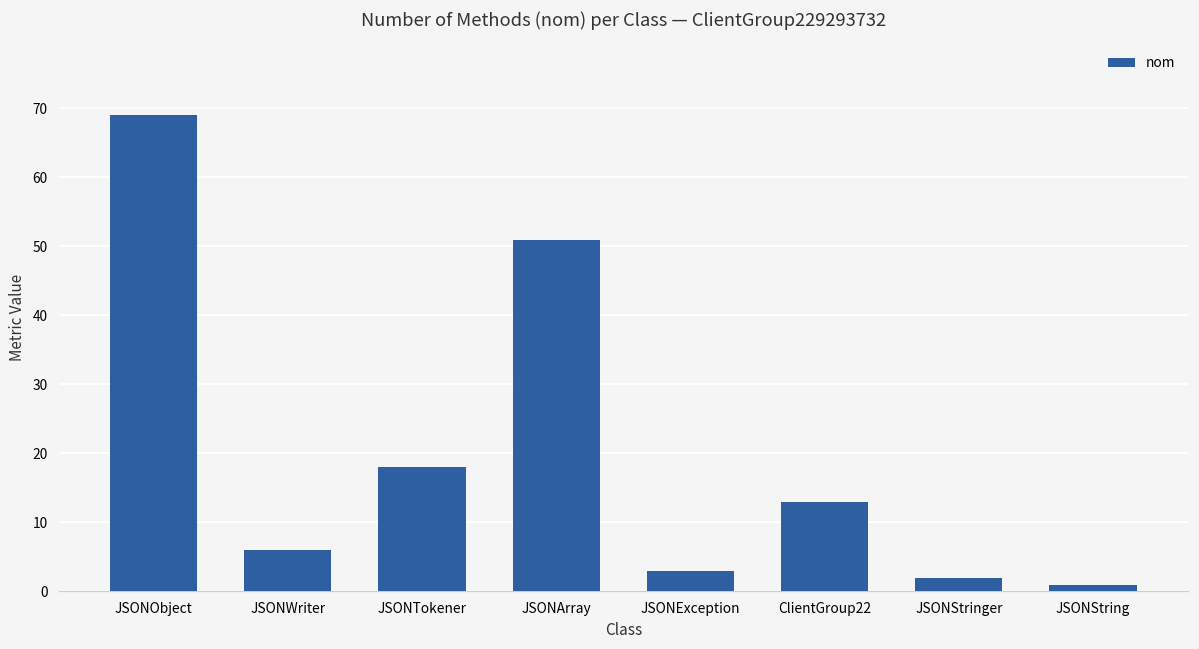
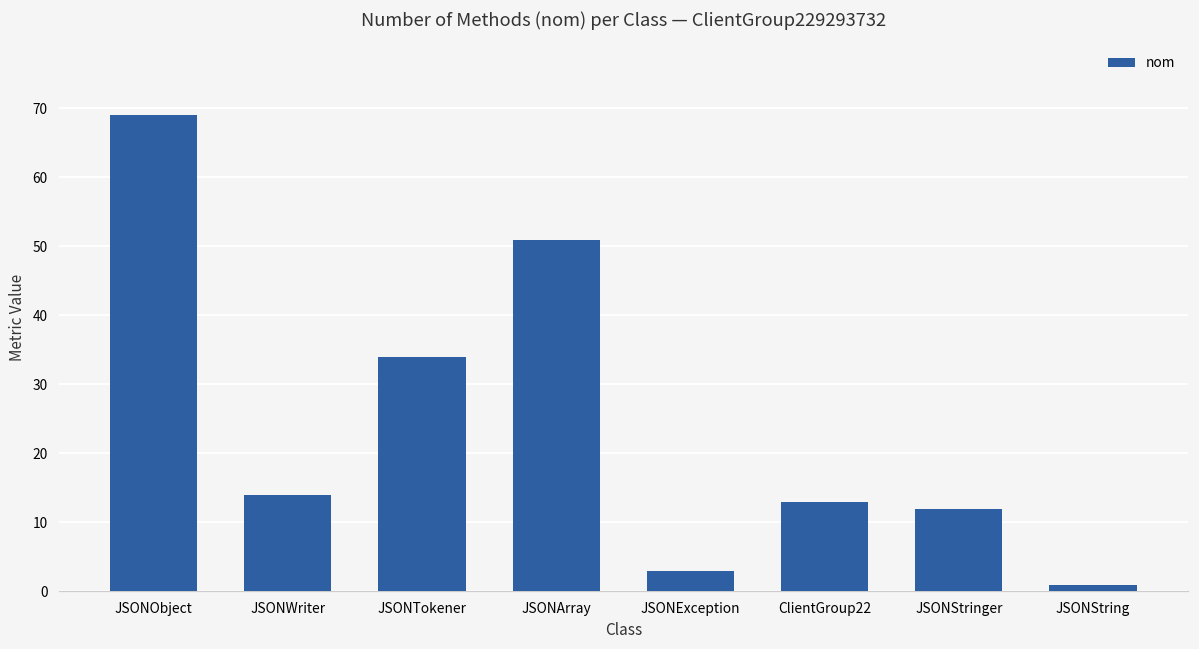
  {
    "JSONObject": 69,
-   "JSONWriter": 6,
-   "JSONTokener": 18,
+   "JSONWriter": 14,
+   "JSONTokener": 34,
    "JSONArray": 51,
    "JSONException": 3,
    "ClientGroup22": 13,
-   "JSONStringer": 2,
+   "JSONStringer": 12,
    "JSONString": 1
  }
